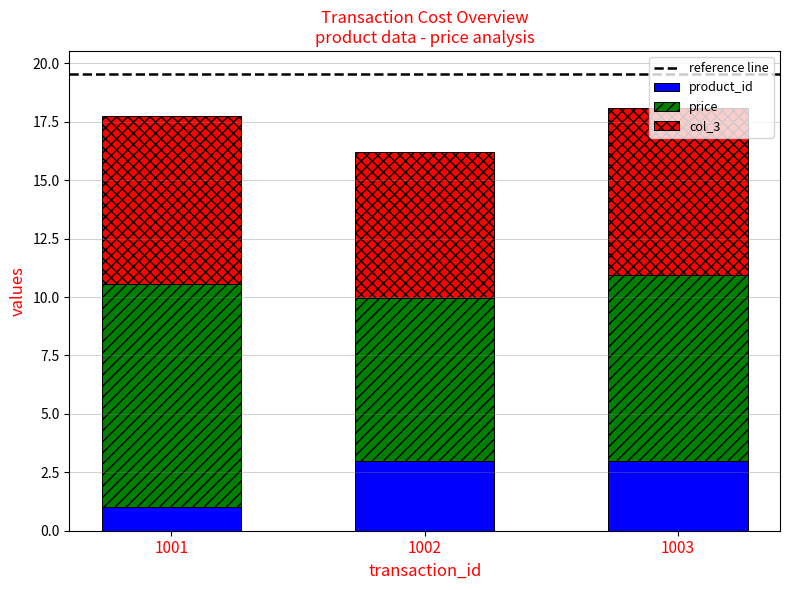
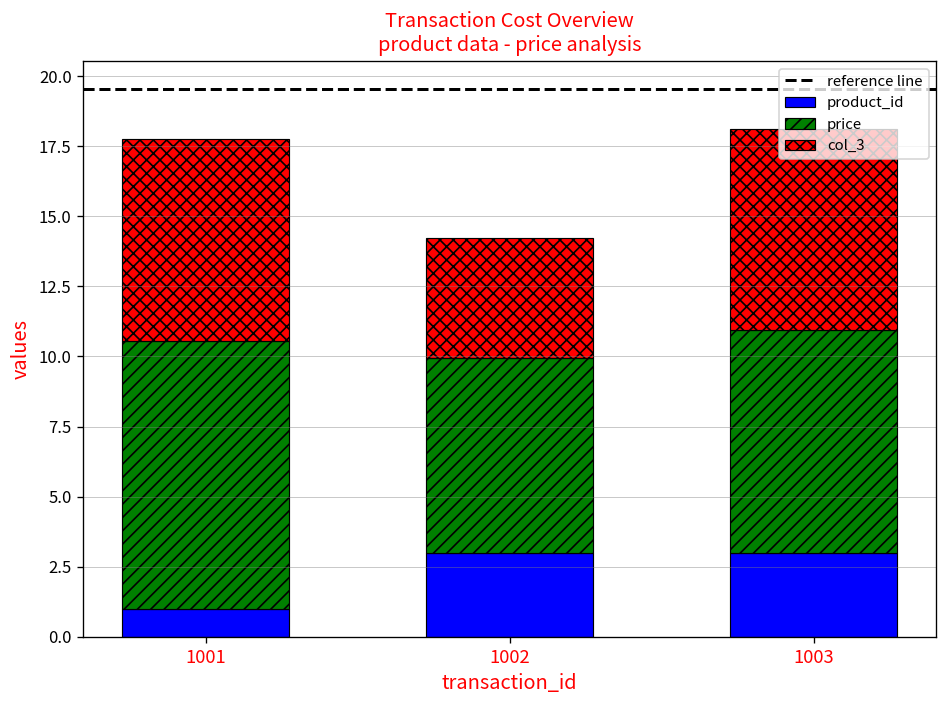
  {
    "product_id": {
      "1001": 1.0,
      "1002": 3.0,
      "1003": 3.0
    },
    "price": {
      "1001": 9.5,
      "1002": 7.0,
      "1003": 7.9
    },
    "col_3": {
      "1001": 7.2,
-     "1002": 6.3
+     "1002": 4.3
    }
  }
